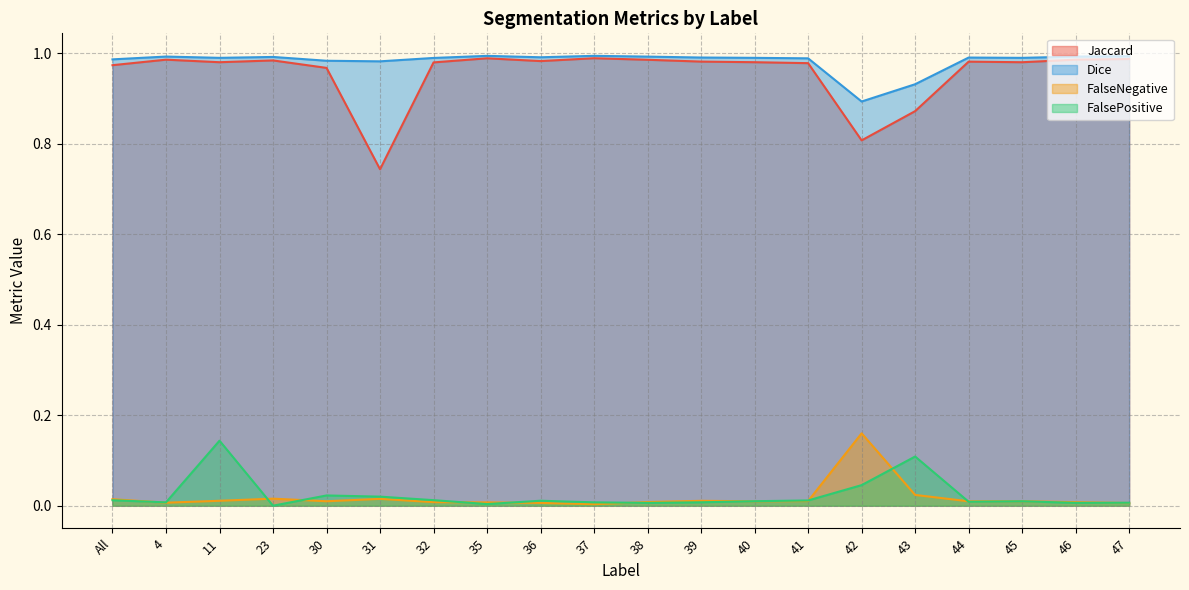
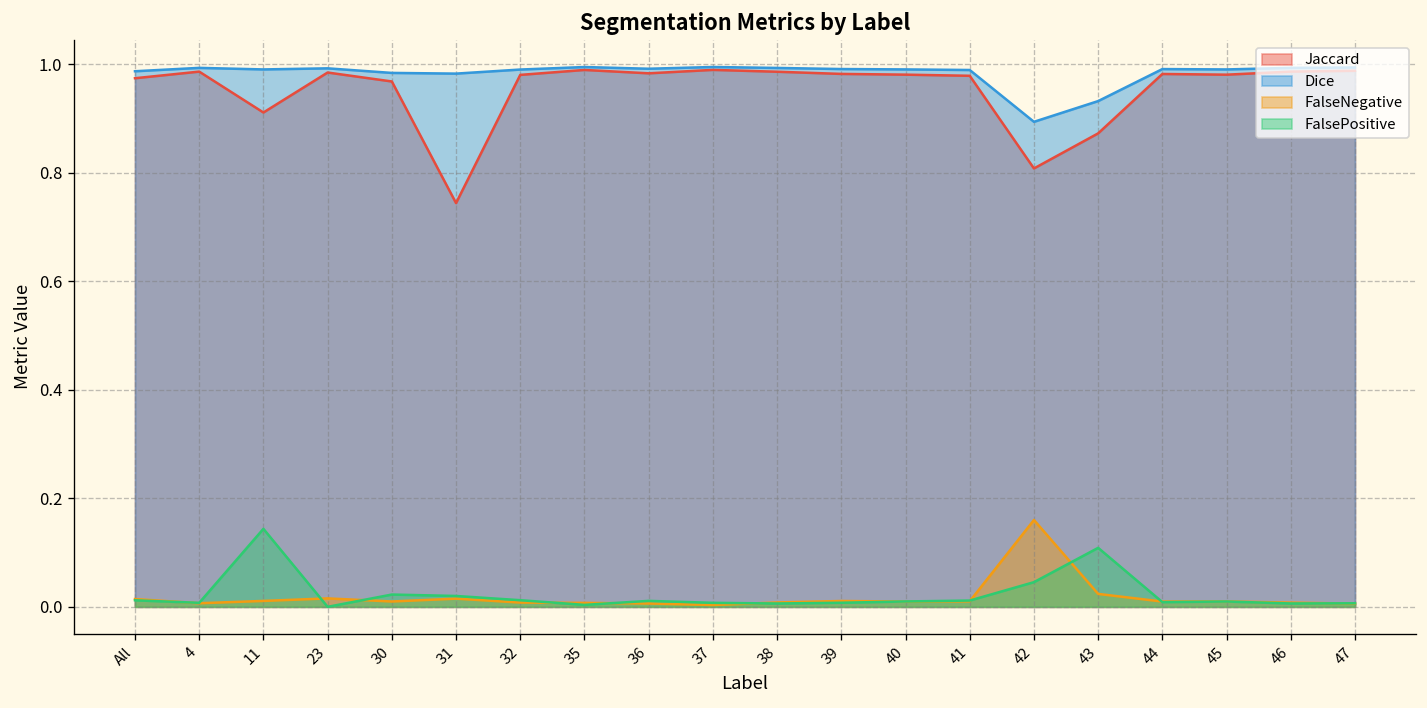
  {
    "Jaccard": {
      "All": 0.97,
      "4": 0.99,
-     "11": 0.98,
+     "11": 0.91,
      "23": 0.98,
      "30": 0.97,
      "31": 0.74,
      "32": 0.98,
      "36": 0.98,
      "38": 0.99,
      "39": 0.98,
      "40": 0.98,
      "41": 0.98,
      "42": 0.81,
      "43": 0.87,
      "44": 0.98,
      "45": 0.98
    },
    "Dice": {
      "All": 0.99,
      "4": 0.99,
      "11": 0.99,
      "23": 0.99,
      "30": 0.98,
      "31": 0.98,
      "32": 0.99,
      "36": 0.99,
      "38": 0.99,
      "39": 0.99,
      "40": 0.99,
      "41": 0.99,
      "42": 0.89,
      "43": 0.93,
      "44": 0.99,
      "45": 0.99
    },
    "FalseNegative": {
      "11": 0.01,
      "23": 0.02,
      "30": 0.01,
      "42": 0.16,
      "43": 0.02
    },
    "FalsePositive": {
      "11": 0.14,
      "23": 0.00,
      "30": 0.02,
      "42": 0.05,
      "43": 0.11
    }
  }
